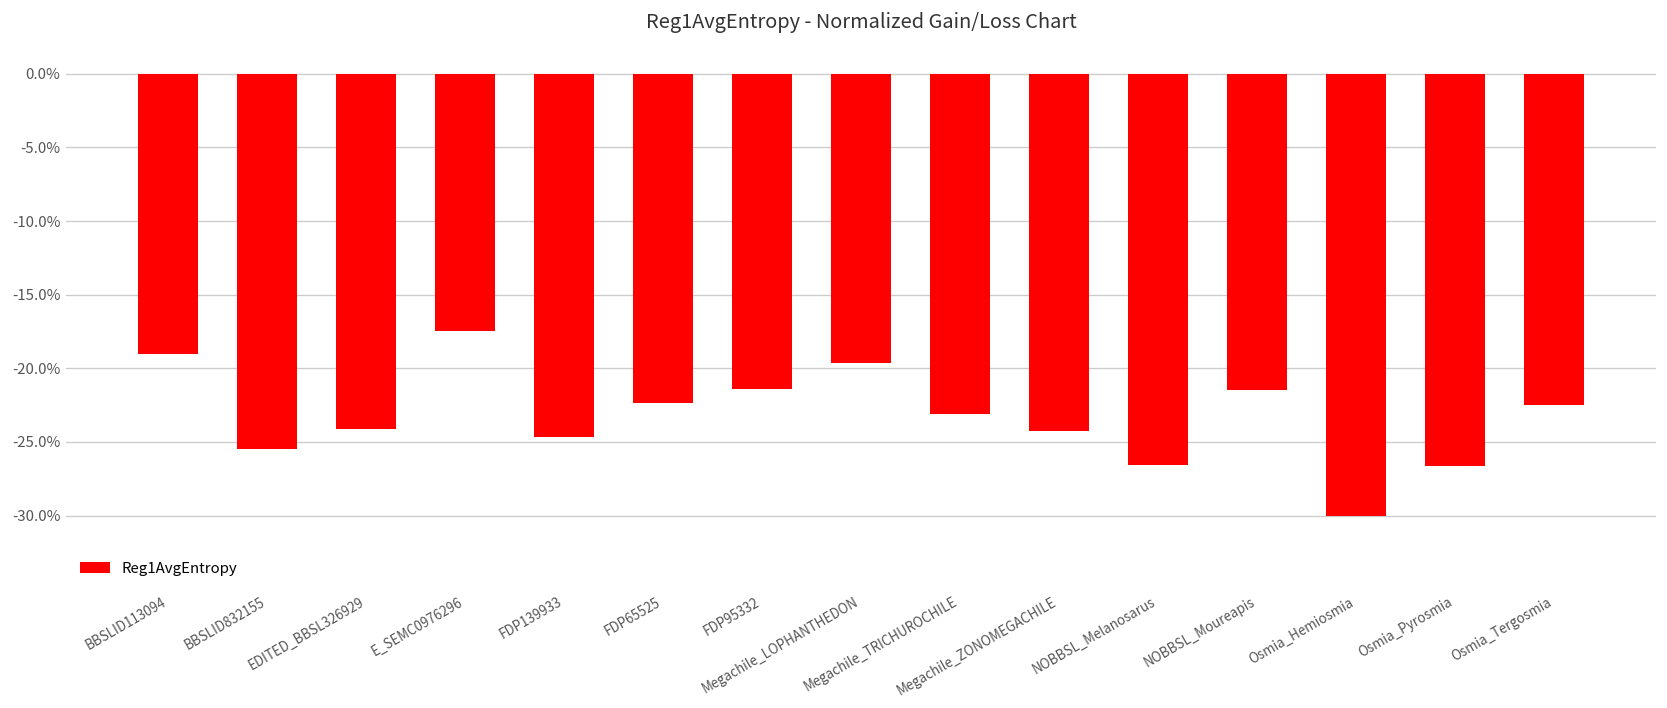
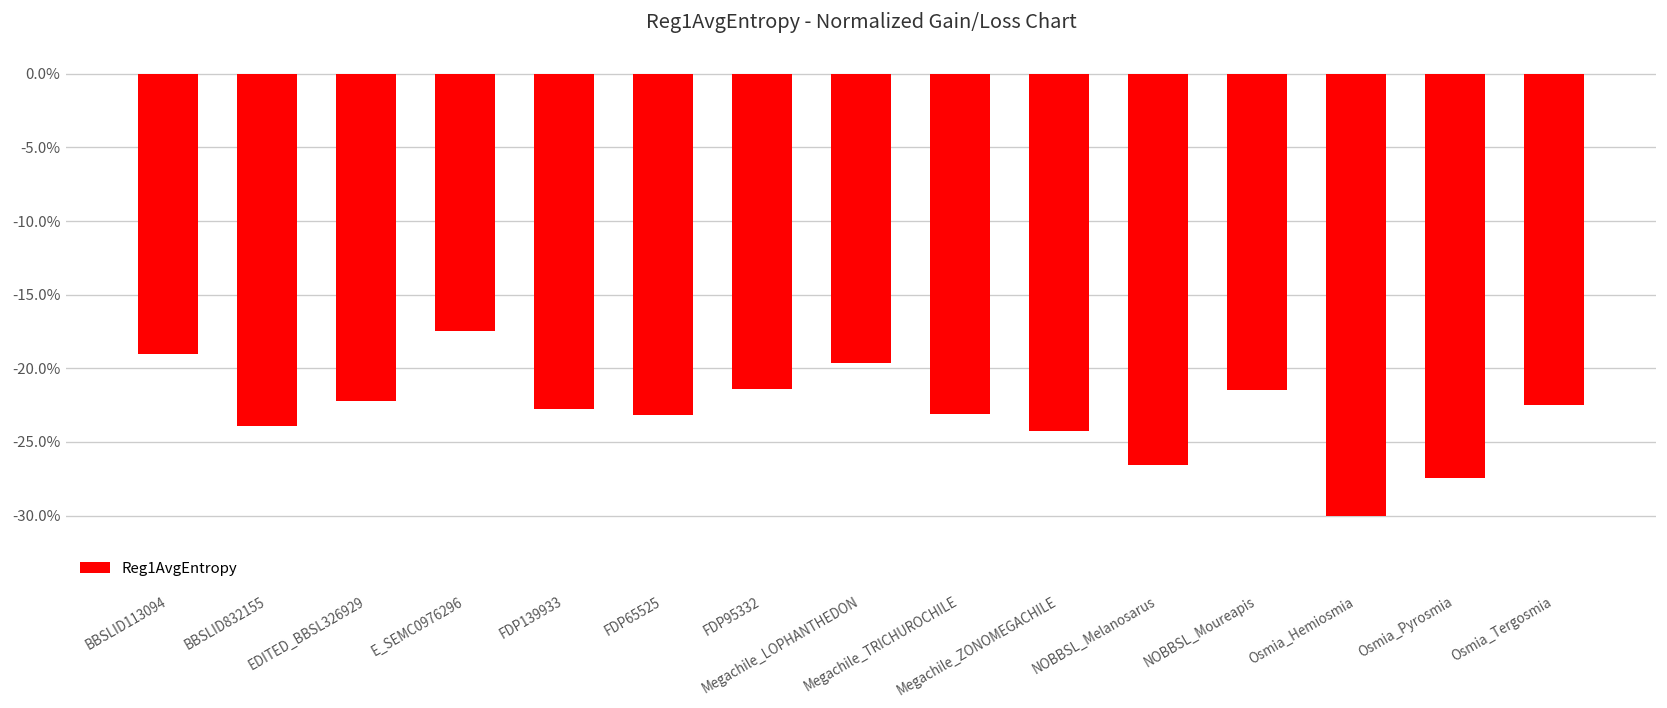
  {
    "BBSLID113094": "-19.0%",
-   "BBSLID832155": "-25.5%",
-   "EDITED_BBSL326929": "-24.1%",
+   "BBSLID832155": "-23.9%",
+   "EDITED_BBSL326929": "-22.2%",
    "E_SEMC0976296": "-17.5%",
-   "FDP139933": "-24.7%",
-   "FDP65525": "-22.4%",
+   "FDP139933": "-22.7%",
+   "FDP65525": "-23.2%",
    "FDP95332": "-21.4%",
    "Megachile_LOPHANTHEDON": "-19.6%",
    "Megachile_TRICHUROCHILE": "-23.1%",
    "Megachile_ZONOMEGACHILE": "-24.2%",
    "NOBBSL_Melanosarus": "-26.6%",
    "NOBBSL_Moureapis": "-21.5%",
    "Osmia_Hemiosmia": "-30.0%",
-   "Osmia_Pyrosmia": "-26.6%",
+   "Osmia_Pyrosmia": "-27.5%",
    "Osmia_Tergosmia": "-22.5%"
  }
